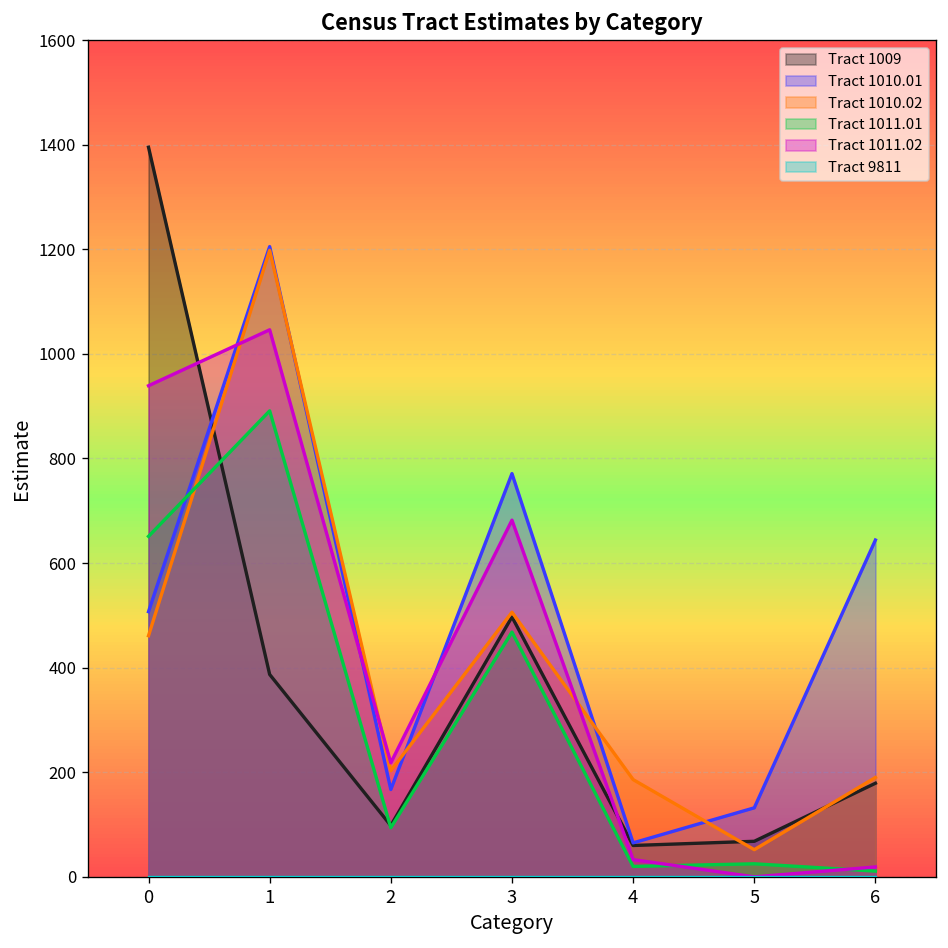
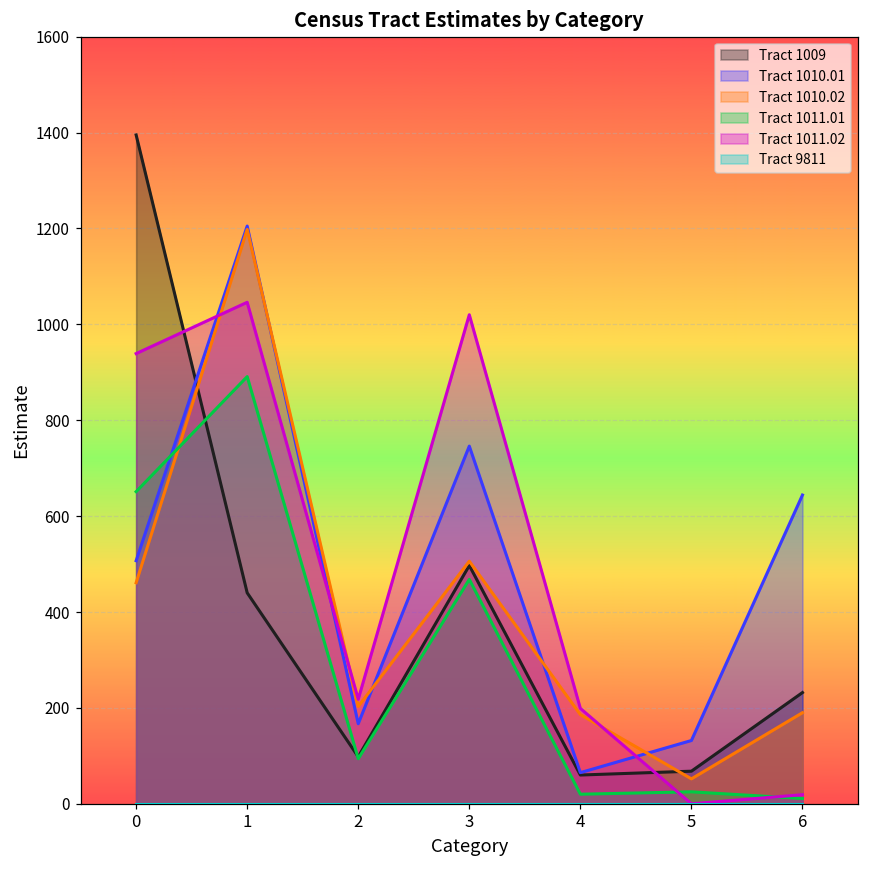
  {
    "Tract 1009": {
      "0": 1400,
-     "1": 390,
+     "1": 440,
      "3": 500,
      "5": 70,
-     "6": 180
+     "6": 230
    },
    "Tract 1010.01": {
      "0": 510,
      "1": 1210,
      "2": 170,
-     "3": 770,
+     "3": 750,
      "5": 130,
      "6": 640
    },
    "Tract 1010.02": {
      "0": 460,
      "1": 1200,
      "2": 200,
      "3": 510,
      "4": 190,
      "5": 50,
      "6": 190
    },
    "Tract 1011.01": {
      "0": 650,
      "1": 890,
      "3": 470,
      "4": 20,
      "5": 30,
      "6": 10
    },
    "Tract 1011.02": {
      "0": 940,
      "1": 1050,
      "2": 220,
-     "3": 680,
-     "4": 30,
+     "3": 1020,
+     "4": 200,
      "6": 20
    },
    "Tract 9811": {
      "0": 0,
      "1": 0,
      "2": 0,
      "3": 0,
      "4": 0,
      "6": 0
    }
  }
